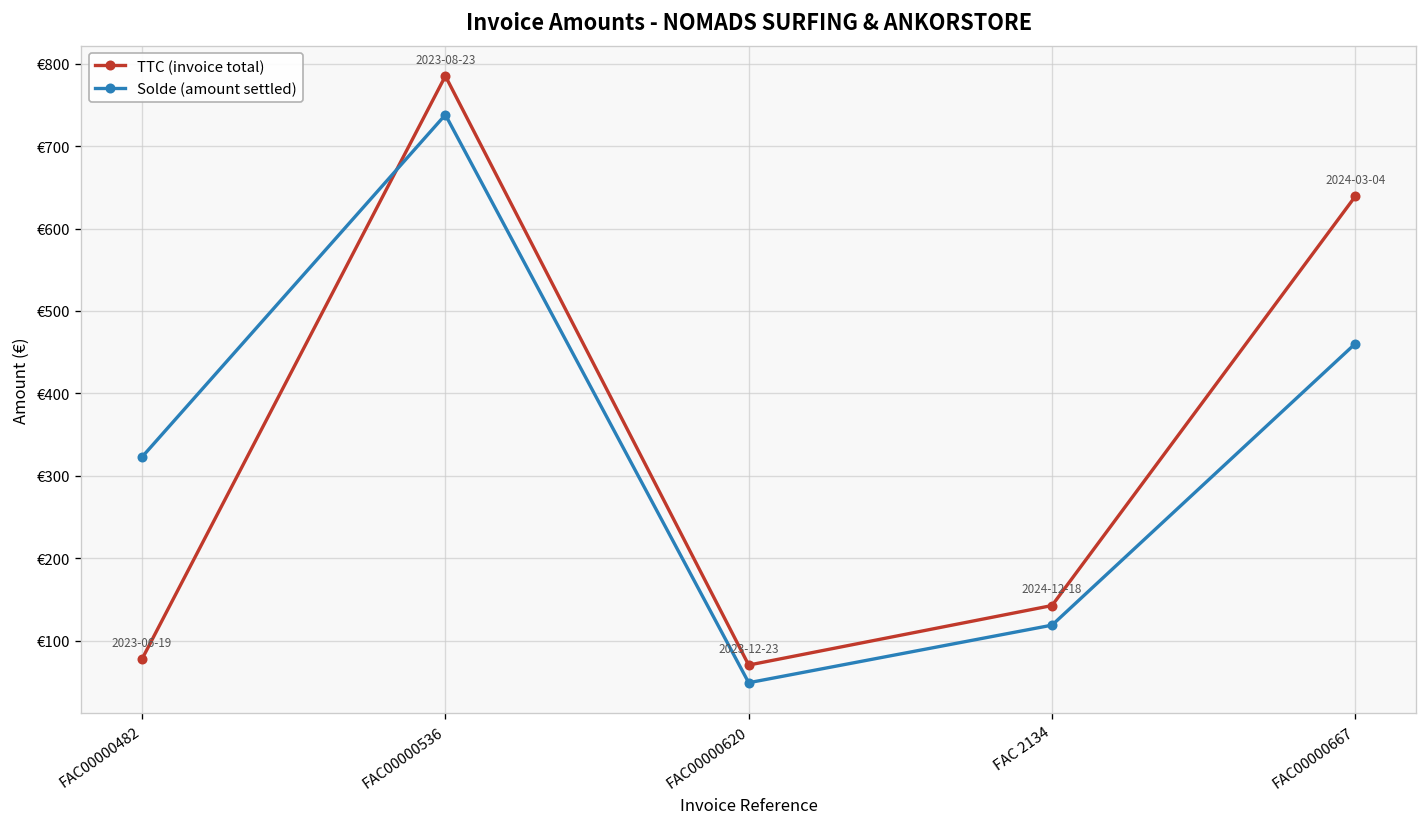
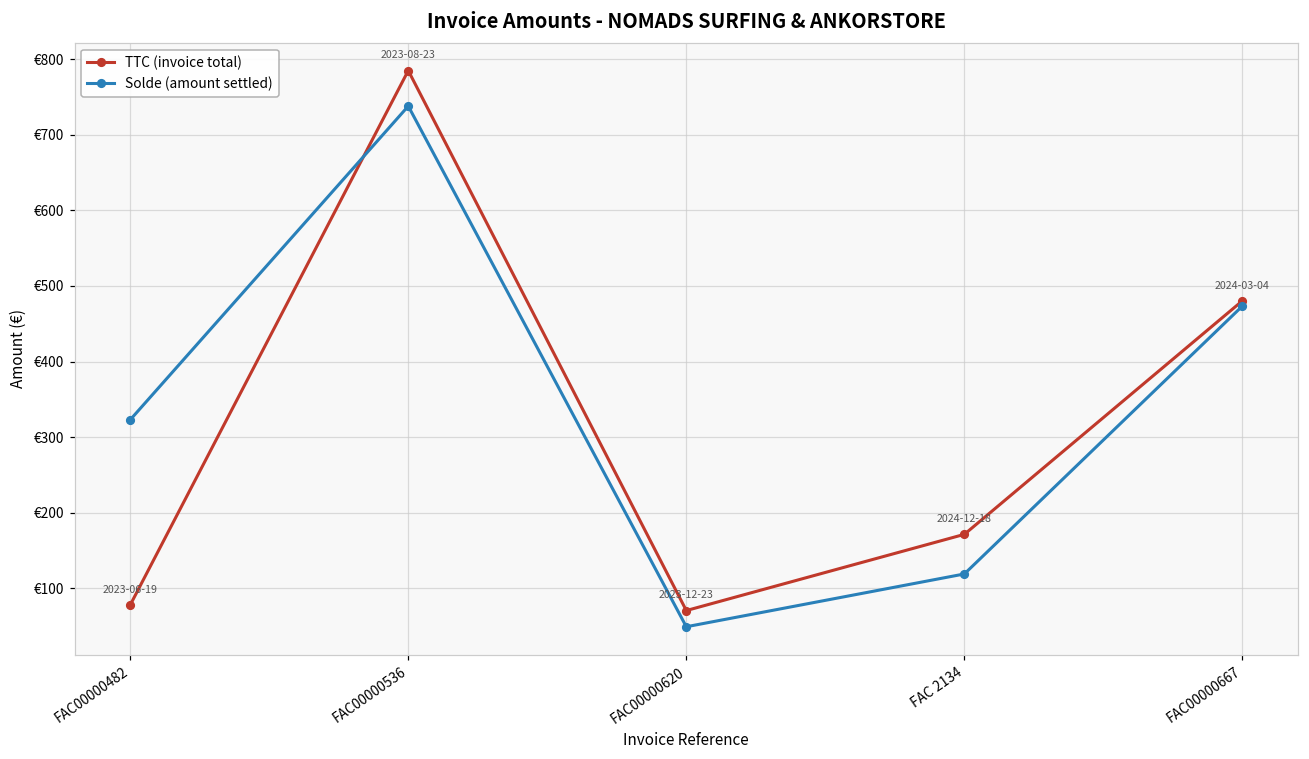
  {
    "TTC (invoice total)": {
-     "FAC 2134": "€140",
-     "FAC00000667": "€640"
+     "FAC 2134": "€170",
+     "FAC00000667": "€480"
    },
    "Solde (amount settled)": {
      "FAC00000482": "€320",
      "FAC00000536": "€740",
      "FAC00000620": "€50",
      "FAC 2134": "€120",
-     "FAC00000667": "€460"
+     "FAC00000667": "€470"
    }
  }
